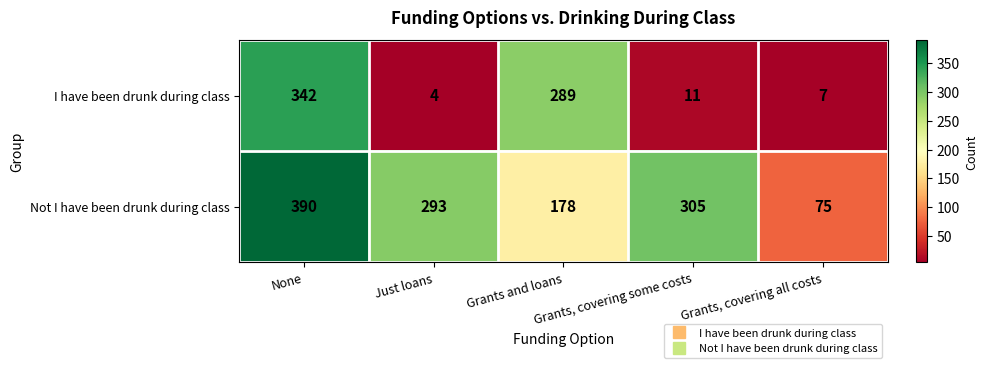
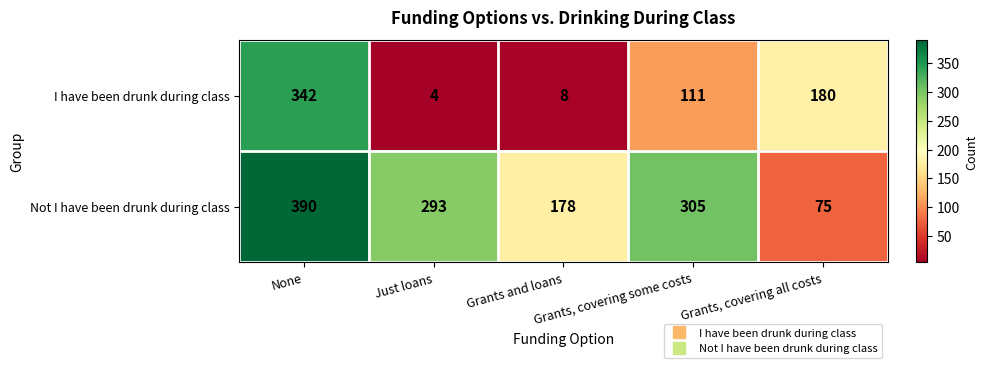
  {
    "I have been drunk during class": {
      "None": 342,
      "Just loans": 4,
-     "Grants and loans": 289,
-     "Grants, covering some costs": 11,
-     "Grants, covering all costs": 7
+     "Grants and loans": 8,
+     "Grants, covering some costs": 111,
+     "Grants, covering all costs": 180
    },
    "Not I have been drunk during class": {
      "None": 390,
      "Just loans": 293,
      "Grants and loans": 178,
      "Grants, covering some costs": 305,
      "Grants, covering all costs": 75
    }
  }
